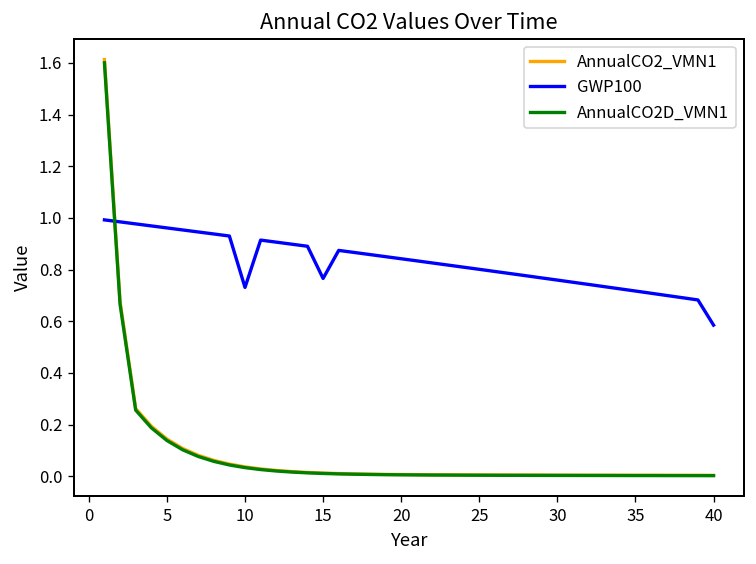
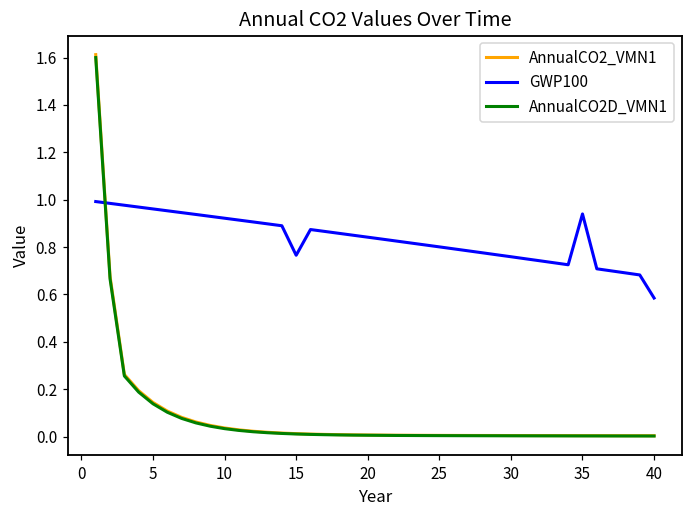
  {
    "GWP100": {
      "5": 0.96,
-     "10": 0.73,
+     "10": 0.92,
      "15": 0.77,
      "20": 0.84,
      "25": 0.80,
      "30": 0.76,
-     "35": 0.72,
+     "35": 0.94,
      "40": 0.59
    }
  }
